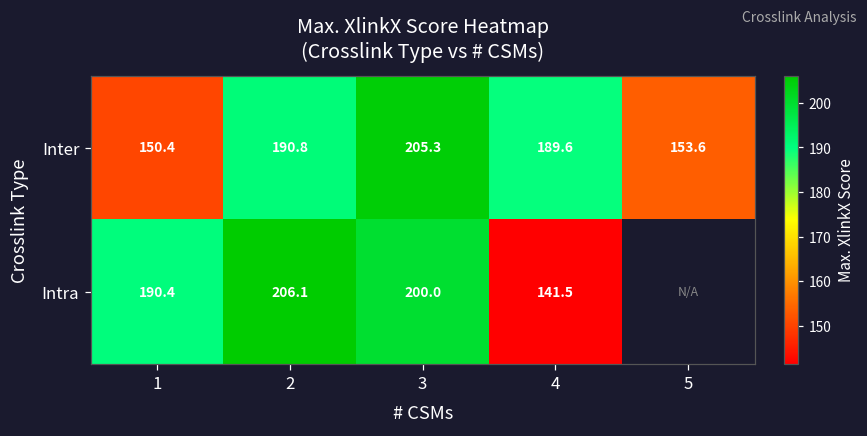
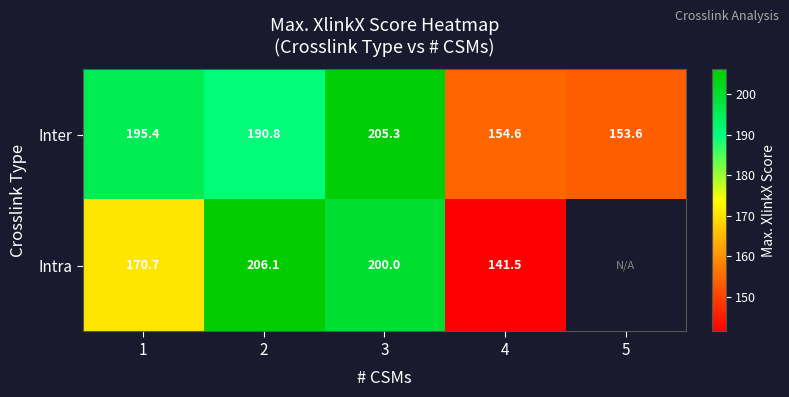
  {
    "Inter": {
-     "1": 150.4,
+     "1": 195.4,
      "2": 190.8,
      "3": 205.3,
-     "4": 189.6,
+     "4": 154.6,
      "5": 153.6
    },
    "Intra": {
-     "1": 190.4,
+     "1": 170.7,
      "2": 206.1,
      "3": 200.0,
      "4": 141.5
    }
  }
